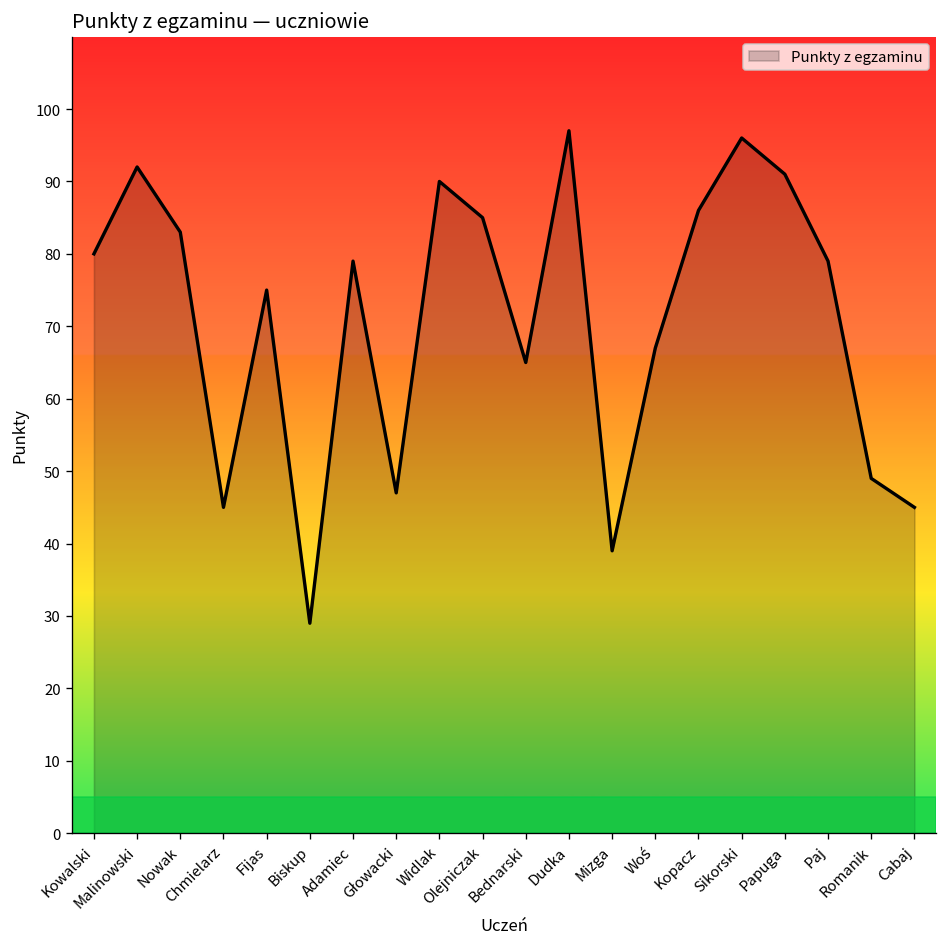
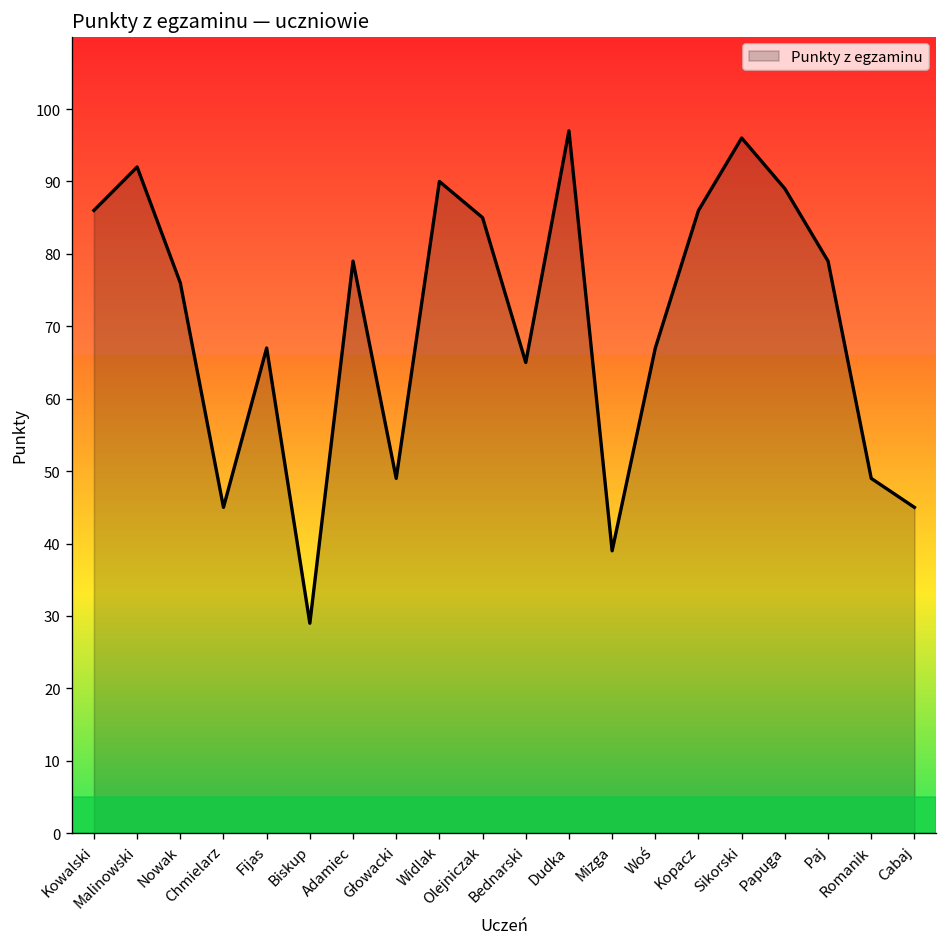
  {
-   "Kowalski": 80,
+   "Kowalski": 86,
    "Malinowski": 92,
-   "Nowak": 83,
+   "Nowak": 76,
    "Chmielarz": 45,
-   "Fijas": 75,
+   "Fijas": 67,
    "Biskup": 29,
    "Adamiec": 79,
-   "Głowacki": 47,
+   "Głowacki": 49,
    "Widlak": 90,
    "Olejniczak": 85,
    "Bednarski": 65,
    "Dudka": 97,
    "Mizga": 39,
    "Woś": 67,
    "Kopacz": 86,
    "Sikorski": 96,
-   "Papuga": 91,
+   "Papuga": 89,
    "Paj": 79,
    "Romanik": 49,
    "Cabaj": 45
  }
